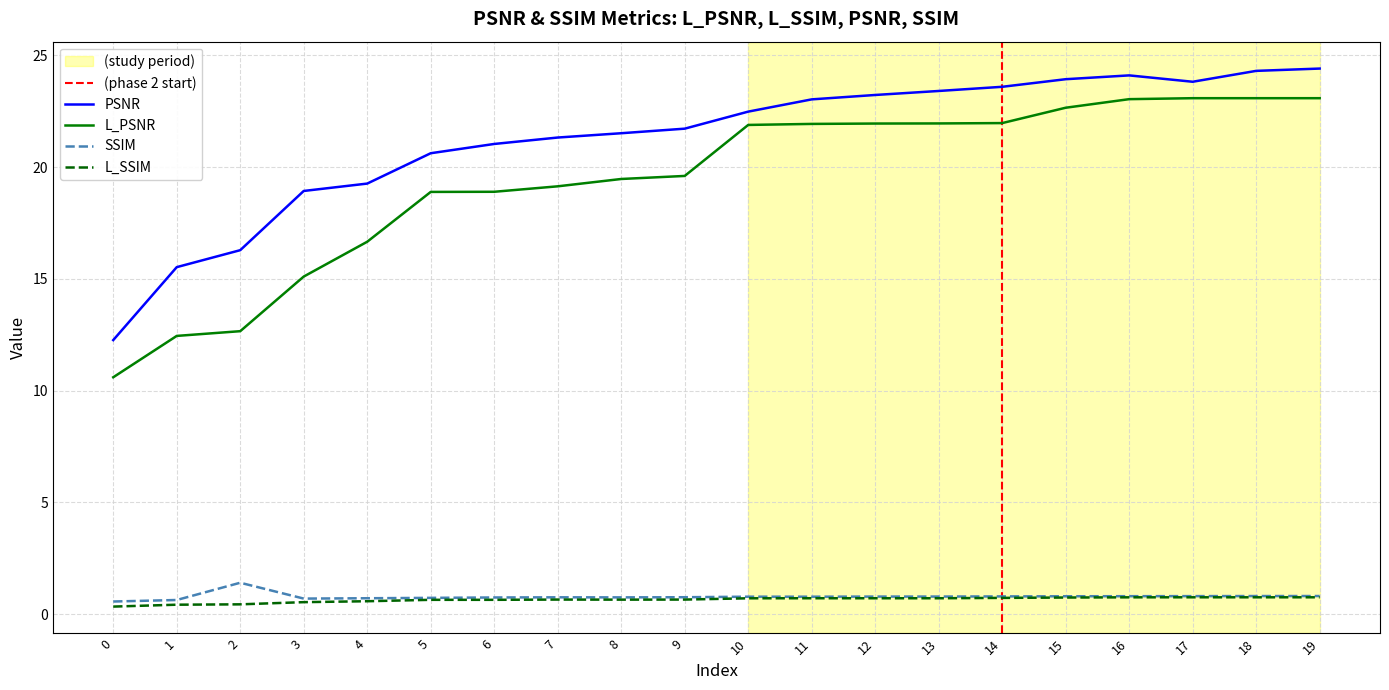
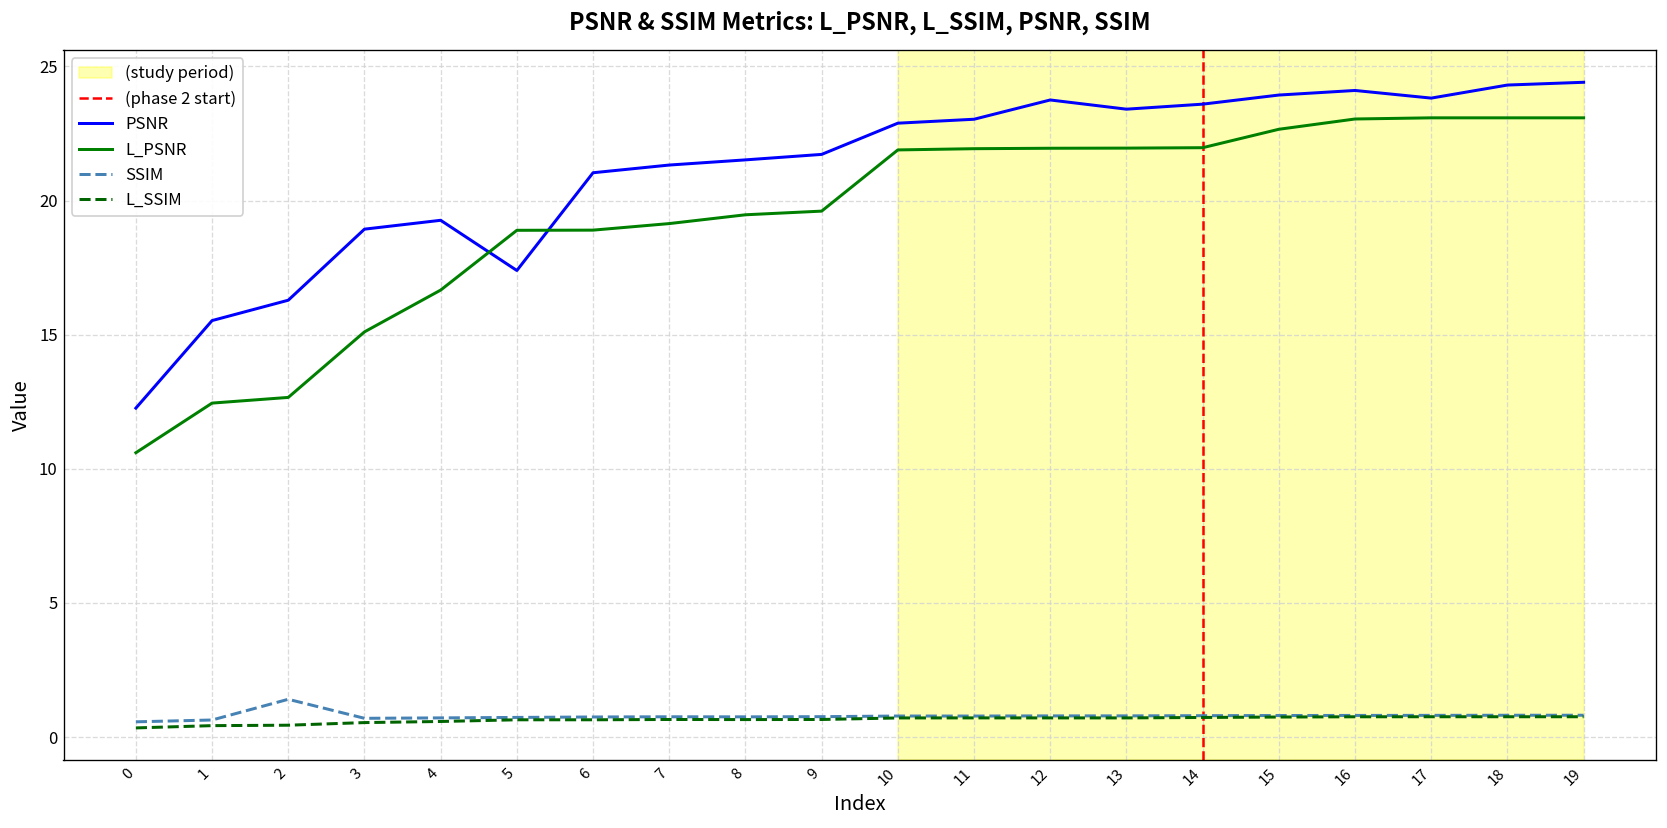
  {
    "PSNR": {
      "0": 12.3,
      "1": 15.5,
      "2": 16.3,
      "3": 18.9,
      "4": 19.3,
-     "5": 20.6,
+     "5": 17.4,
      "6": 21.0,
      "7": 21.3,
      "8": 21.5,
      "9": 21.7,
-     "10": 22.5,
+     "10": 22.9,
      "11": 23.0,
-     "12": 23.2,
+     "12": 23.7,
      "13": 23.4,
      "14": 23.6,
      "15": 23.9,
      "16": 24.1,
      "17": 23.8,
      "18": 24.3,
      "19": 24.4
    },
    "SSIM": {
      "0": 0.6,
      "1": 0.6,
      "2": 1.4,
      "3": 0.7,
      "4": 0.7
    }
  }
